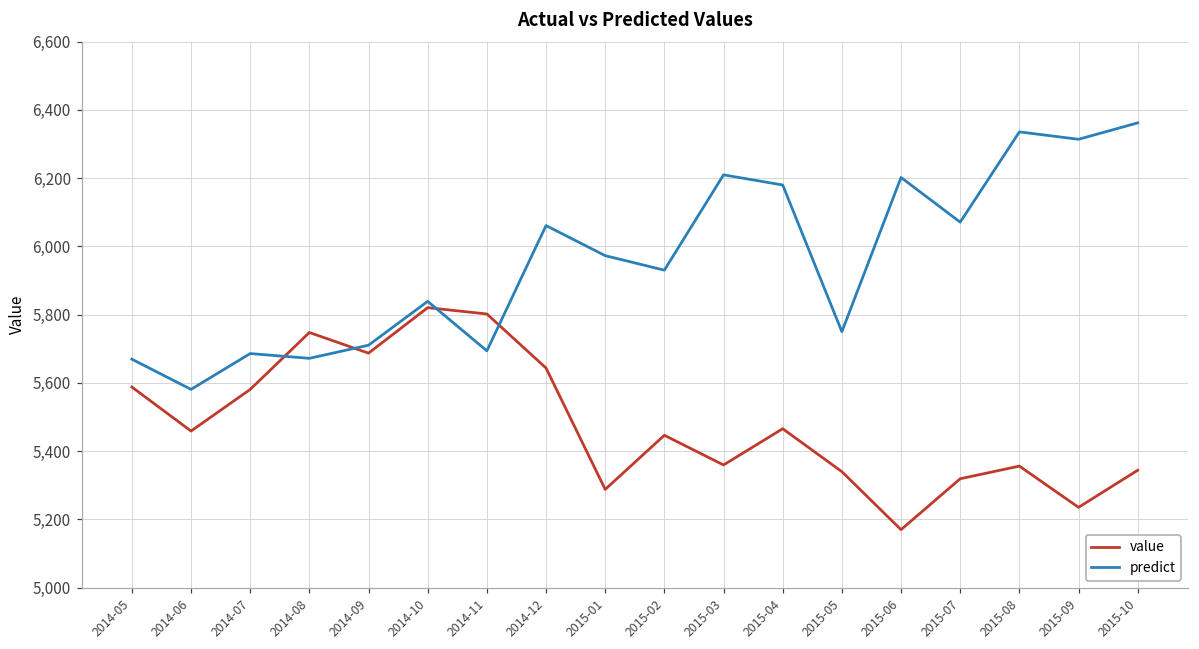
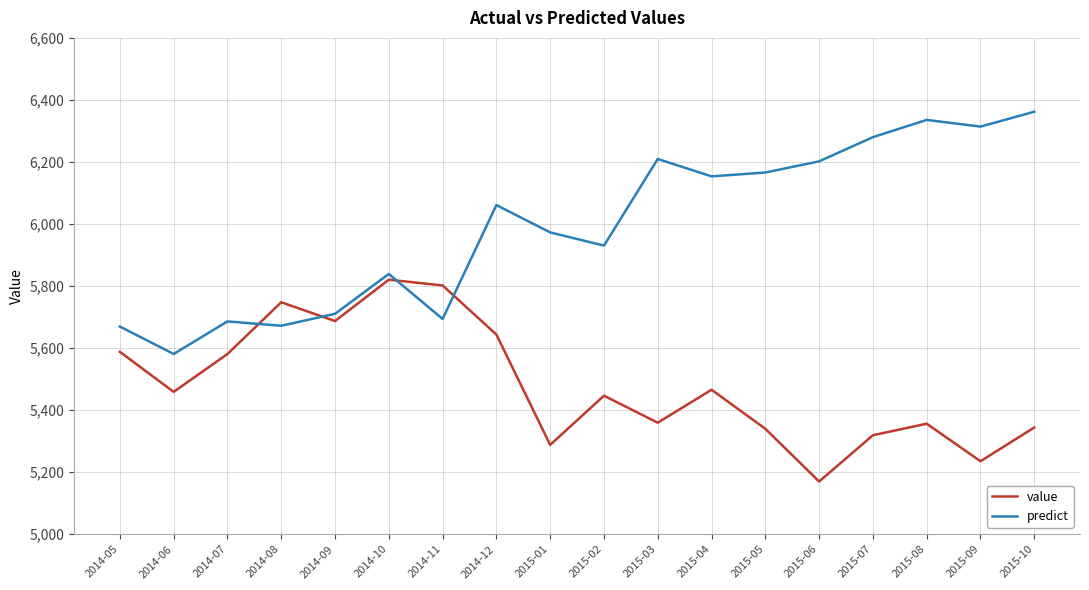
  {
    "value": {
      "2014-05": "5,590",
      "2014-06": "5,460",
      "2014-07": "5,580",
      "2014-08": "5,750",
      "2014-09": "5,690",
      "2014-10": "5,820",
      "2014-11": "5,800",
      "2014-12": "5,640",
      "2015-01": "5,290",
      "2015-02": "5,450",
      "2015-03": "5,360",
      "2015-04": "5,470",
      "2015-05": "5,340",
      "2015-06": "5,170",
      "2015-07": "5,320",
      "2015-08": "5,360",
      "2015-09": "5,240",
      "2015-10": "5,340"
    },
    "predict": {
      "2014-05": "5,670",
      "2014-06": "5,580",
      "2014-07": "5,690",
      "2014-08": "5,670",
      "2014-09": "5,710",
      "2014-10": "5,840",
      "2014-11": "5,690",
      "2014-12": "6,060",
      "2015-01": "5,970",
      "2015-02": "5,930",
      "2015-03": "6,210",
-     "2015-04": "6,180",
-     "2015-05": "5,750",
+     "2015-04": "6,150",
+     "2015-05": "6,170",
      "2015-06": "6,200",
-     "2015-07": "6,070",
+     "2015-07": "6,280",
      "2015-08": "6,340",
      "2015-09": "6,310",
      "2015-10": "6,360"
    }
  }
